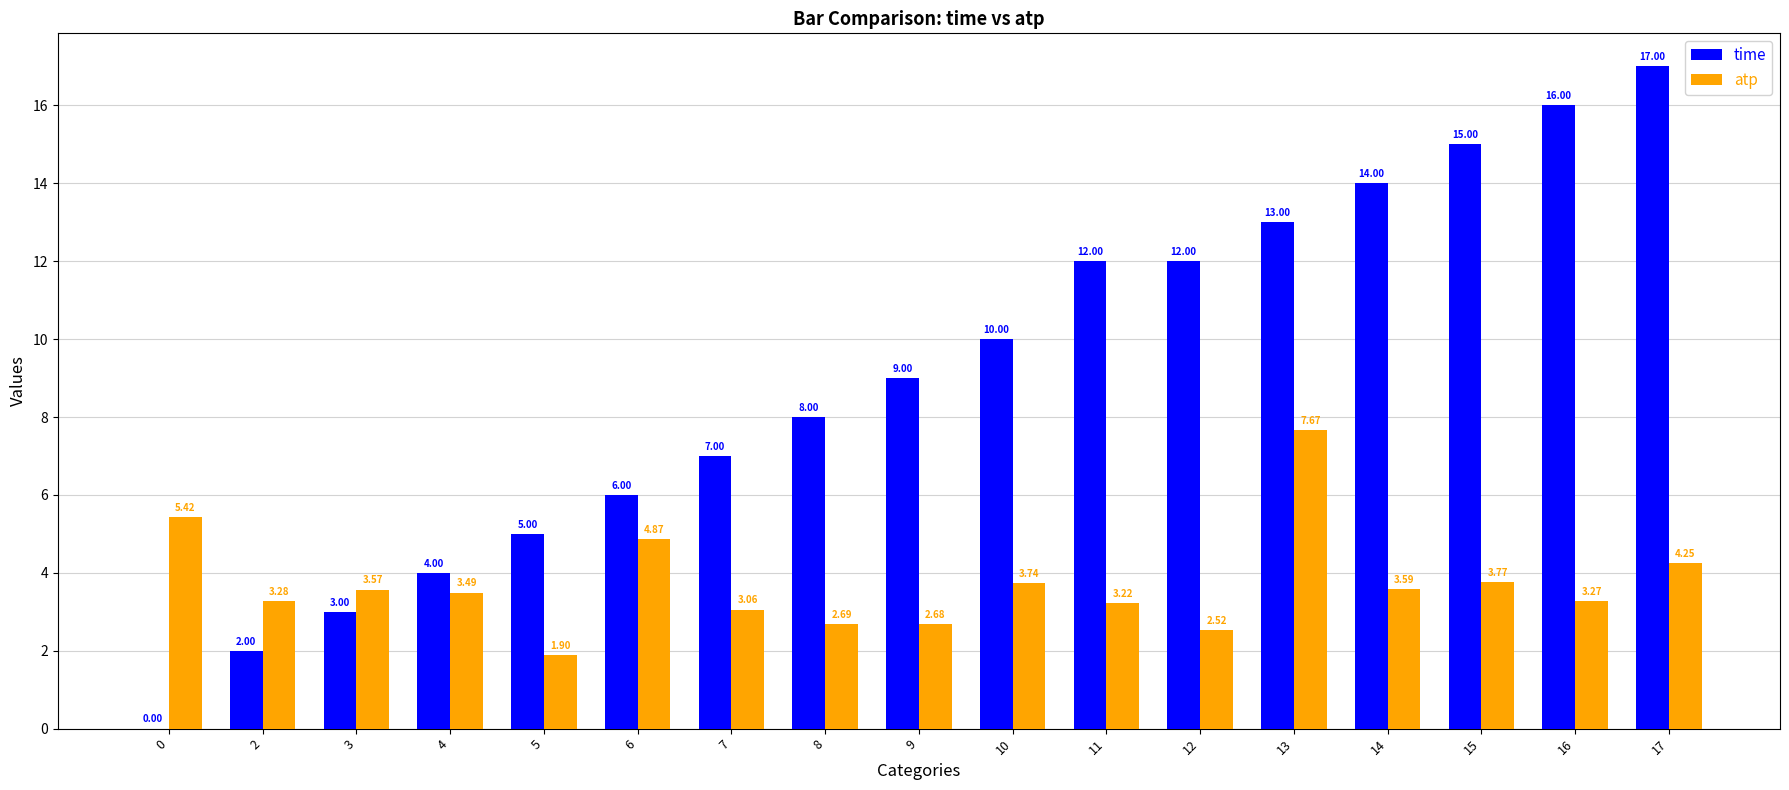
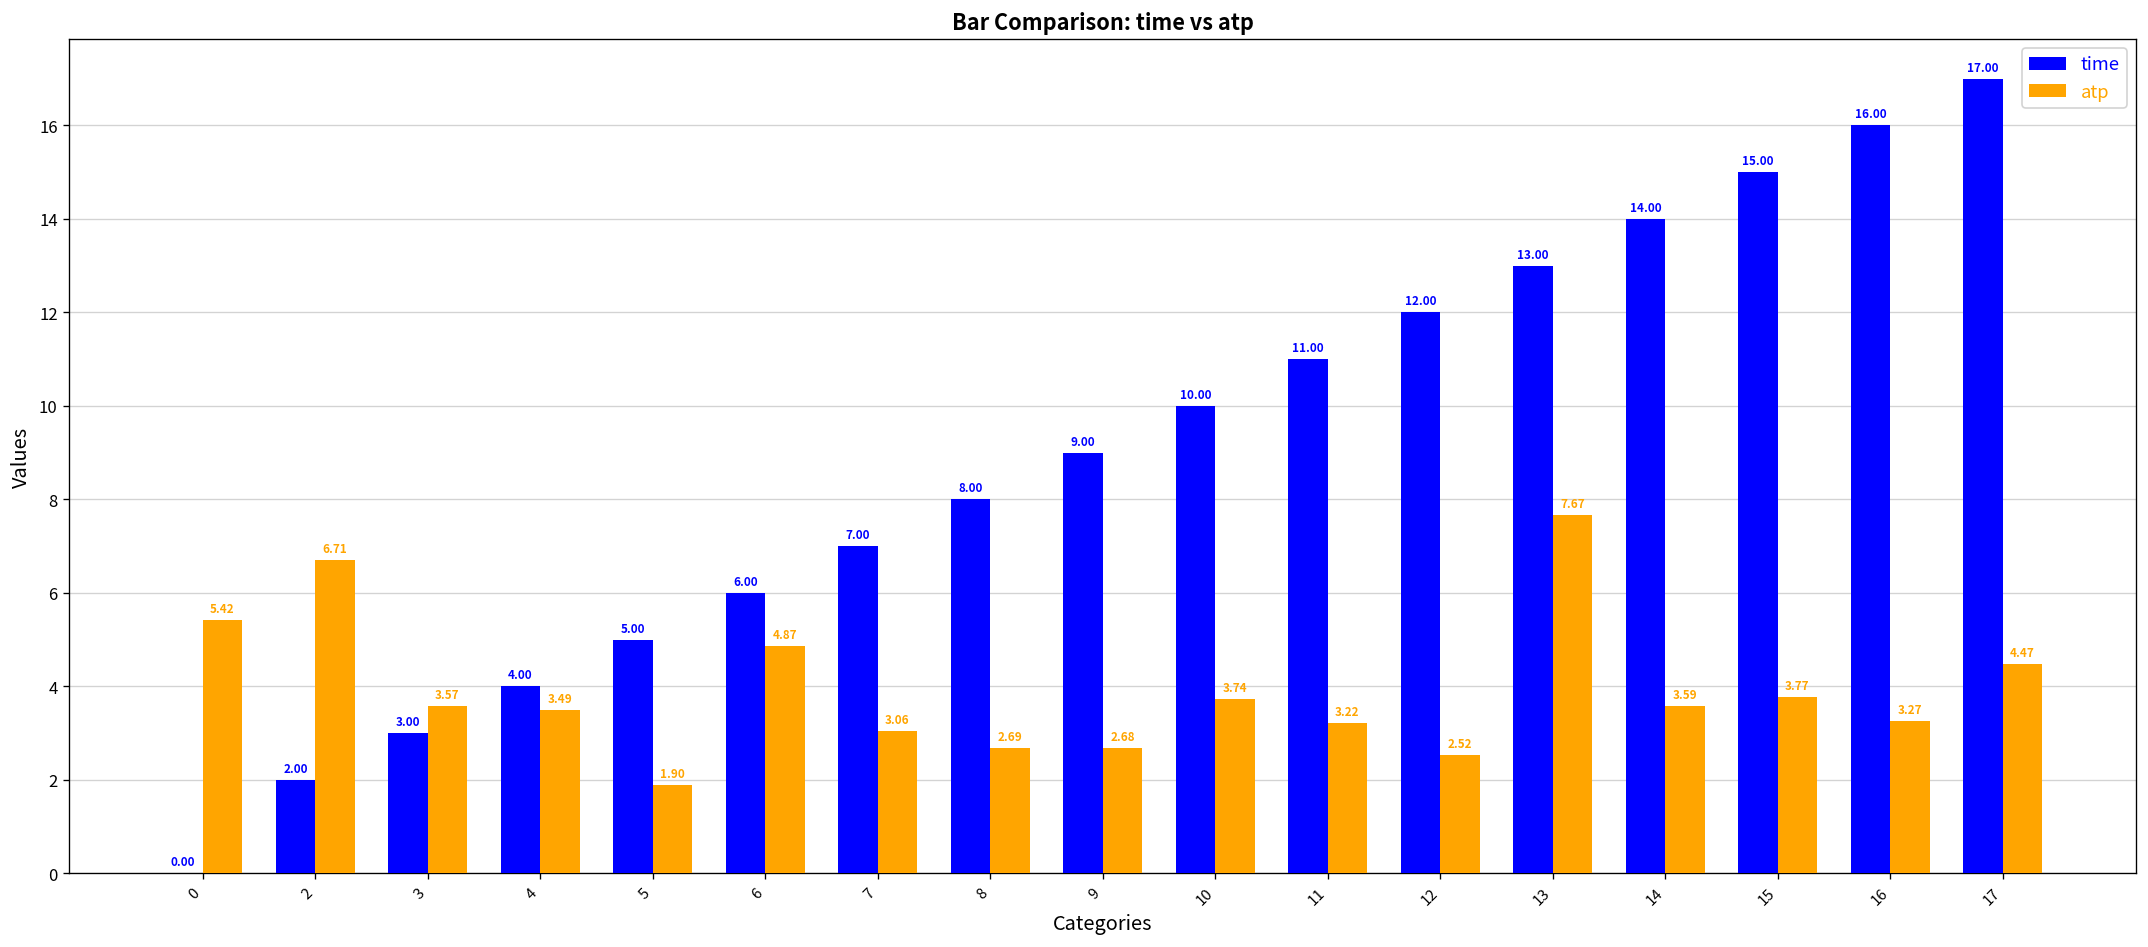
  {
    "time": {
      "0": 0.00,
      "2": 2.00,
      "3": 3.00,
      "4": 4.00,
      "5": 5.00,
      "6": 6.00,
      "7": 7.00,
      "8": 8.00,
      "9": 9.00,
      "10": 10.00,
-     "11": 12.00,
+     "11": 11.00,
      "12": 12.00,
      "13": 13.00,
      "14": 14.00,
      "15": 15.00,
      "16": 16.00,
      "17": 17.00
    },
    "atp": {
      "0": 5.42,
-     "2": 3.28,
+     "2": 6.71,
      "3": 3.57,
      "4": 3.49,
      "5": 1.90,
      "6": 4.87,
      "7": 3.06,
      "8": 2.69,
      "9": 2.68,
      "10": 3.74,
      "11": 3.22,
      "12": 2.52,
      "13": 7.67,
      "14": 3.59,
      "15": 3.77,
      "16": 3.27,
-     "17": 4.25
+     "17": 4.47
    }
  }
